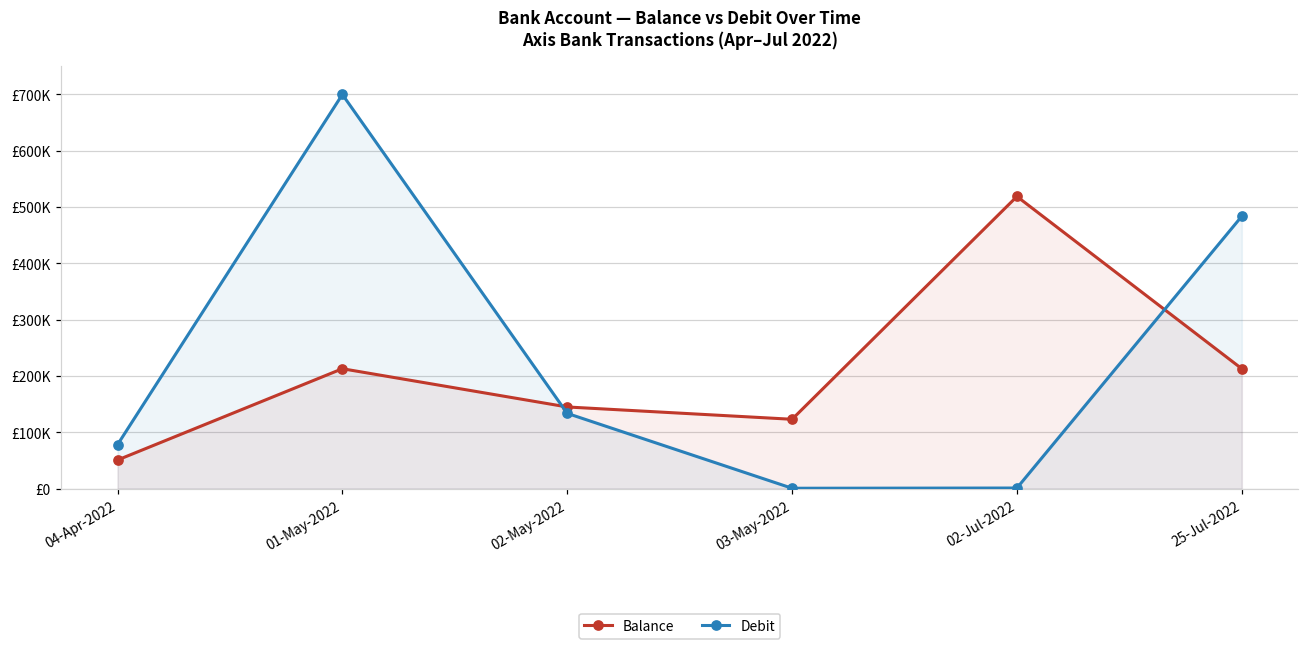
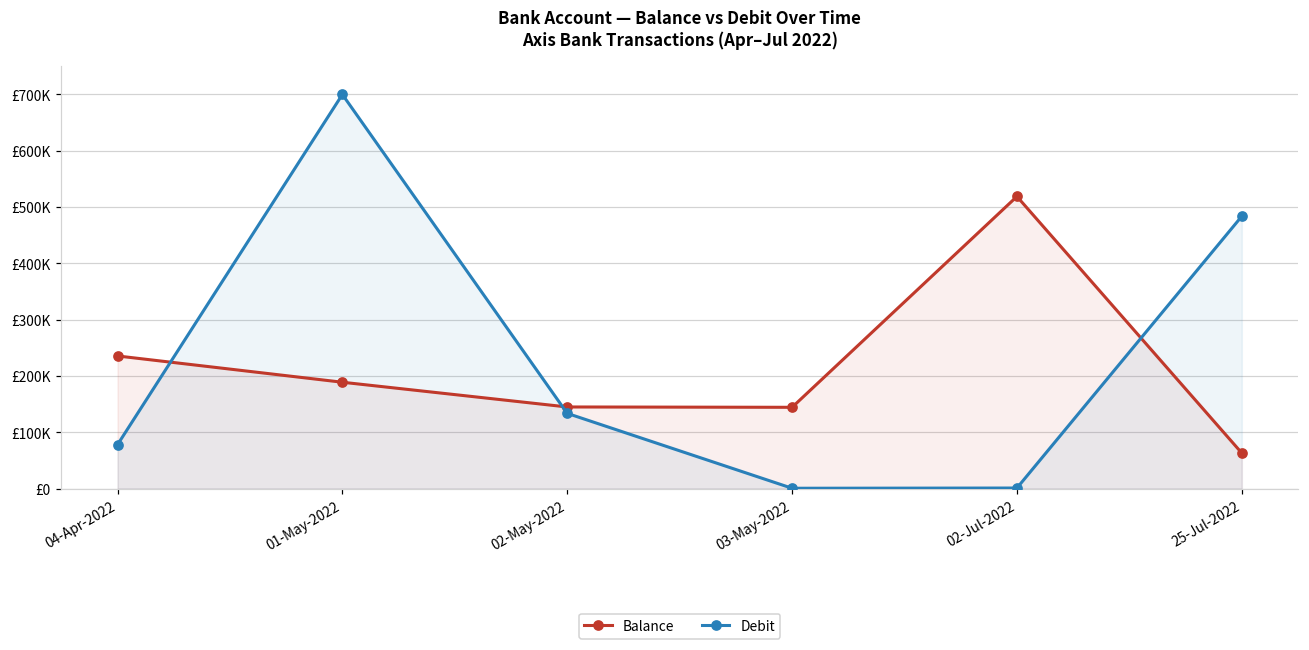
  {
    "Balance": {
-     "04-Apr-2022": "£50000",
-     "01-May-2022": "£210000",
+     "04-Apr-2022": "£240000",
+     "01-May-2022": "£190000",
      "02-May-2022": "£140000",
-     "03-May-2022": "£120000",
+     "03-May-2022": "£140000",
      "02-Jul-2022": "£520000",
-     "25-Jul-2022": "£210000"
+     "25-Jul-2022": "£60000"
    },
    "Debit": {
      "04-Apr-2022": "£80000",
      "01-May-2022": "£700000",
      "02-May-2022": "£130000",
      "03-May-2022": "£0",
      "02-Jul-2022": "£0",
      "25-Jul-2022": "£480000"
    }
  }
